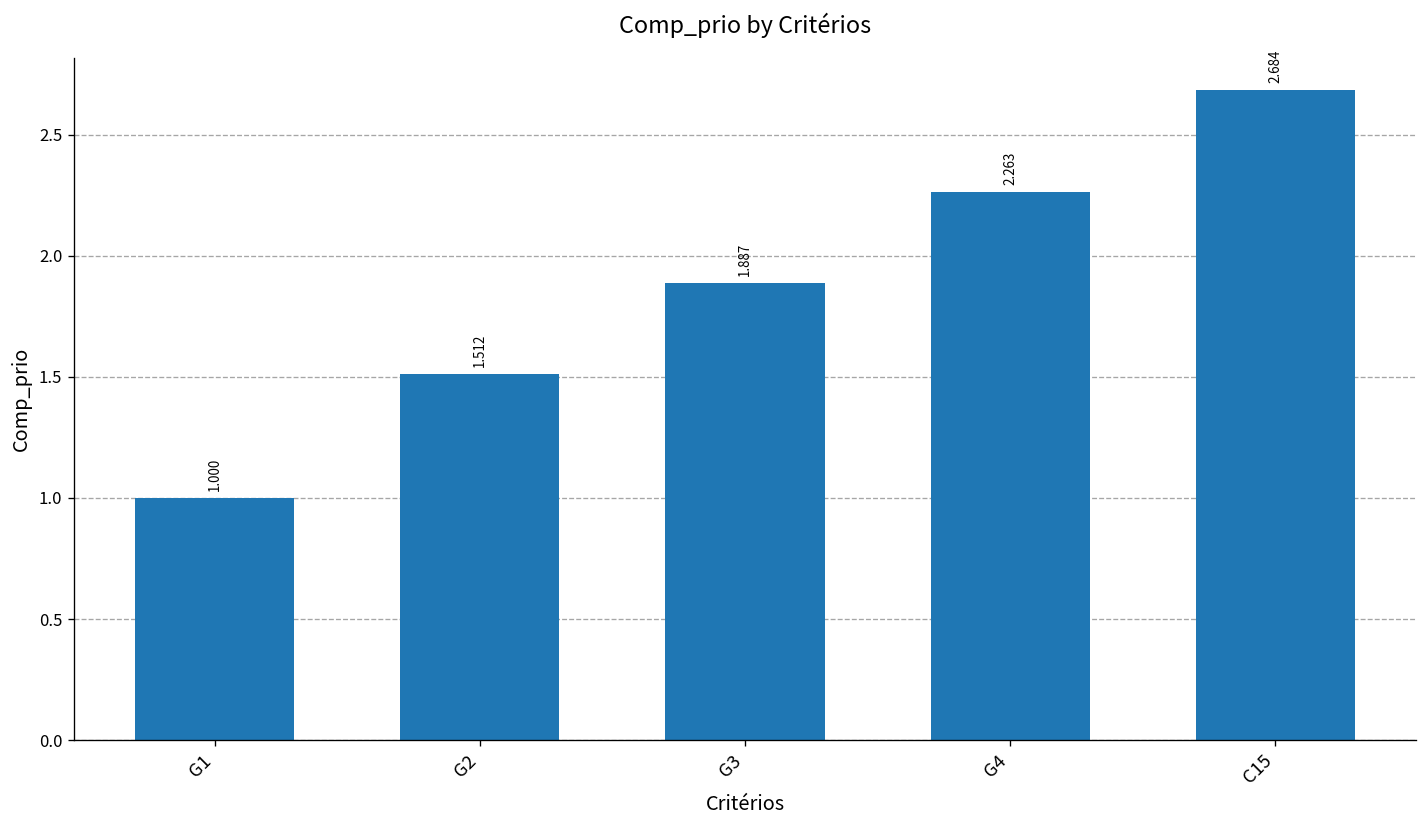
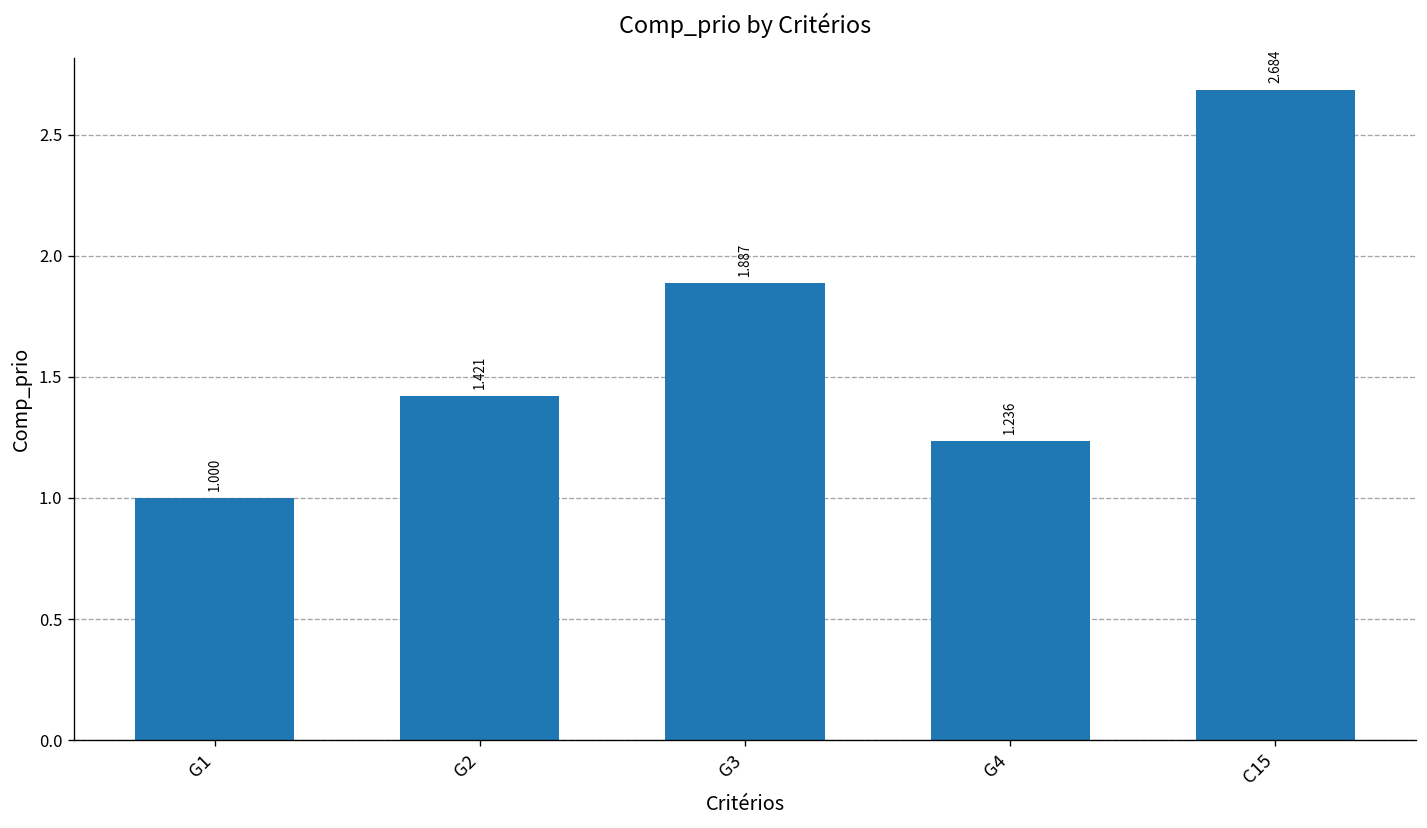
  {
    "G1": 1.000,
-   "G2": 1.512,
+   "G2": 1.421,
    "G3": 1.887,
-   "G4": 2.263,
+   "G4": 1.236,
    "C15": 2.684
  }
